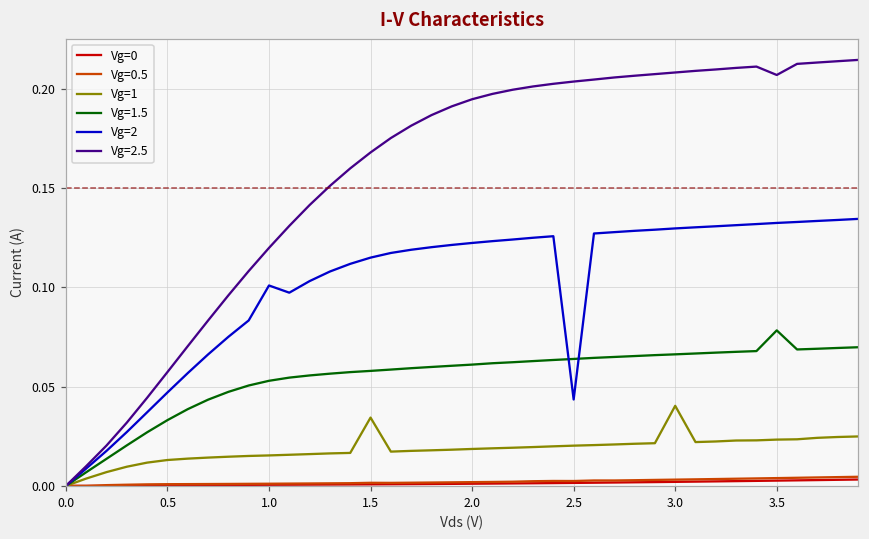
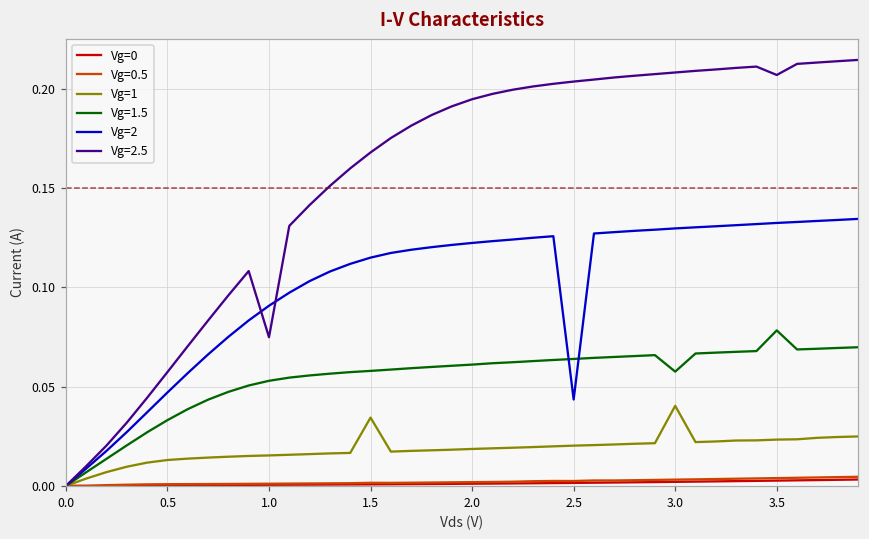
  {
    "Vg=1": {
      "0.5": 0.013,
      "1.0": 0.015,
      "1.5": 0.034,
      "2.0": 0.019,
      "2.5": 0.020,
      "3.0": 0.040,
      "3.5": 0.023
    },
    "Vg=1.5": {
      "0.5": 0.033,
      "1.0": 0.053,
      "1.5": 0.058,
      "2.0": 0.061,
      "2.5": 0.064,
-     "3.0": 0.066,
+     "3.0": 0.058,
      "3.5": 0.078
    },
    "Vg=2": {
      "0.5": 0.047,
-     "1.0": 0.101,
+     "1.0": 0.091,
      "1.5": 0.115,
      "2.0": 0.122,
      "2.5": 0.044,
      "3.0": 0.130,
      "3.5": 0.132
    },
    "Vg=2.5": {
      "0.5": 0.057,
-     "1.0": 0.120,
+     "1.0": 0.075,
      "1.5": 0.168,
      "2.0": 0.195,
      "2.5": 0.204,
      "3.0": 0.208,
      "3.5": 0.207
    }
  }
